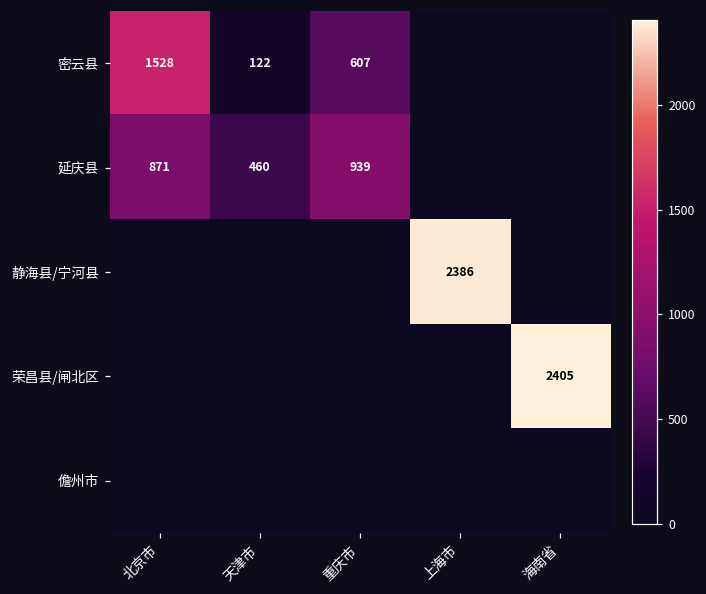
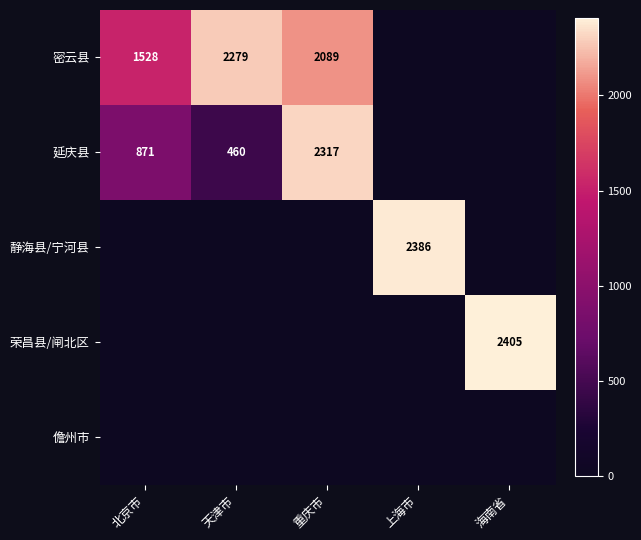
  {
    "密云县": {
      "北京市": 1528,
-     "天津市": 122,
-     "重庆市": 607
+     "天津市": 2279,
+     "重庆市": 2089
    },
    "延庆县": {
      "北京市": 871,
      "天津市": 460,
-     "重庆市": 939
+     "重庆市": 2317
    },
    "静海县/宁河县": {
      "上海市": 2386
    },
    "荣昌县/闸北区": {
      "海南省": 2405
    }
  }
